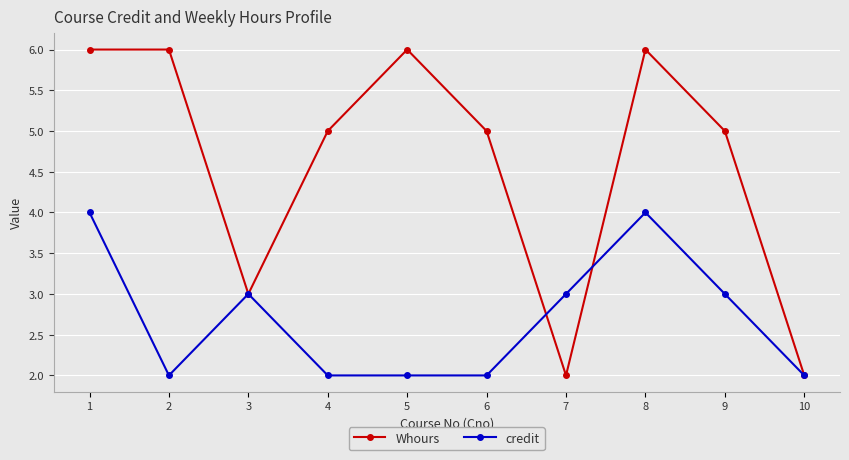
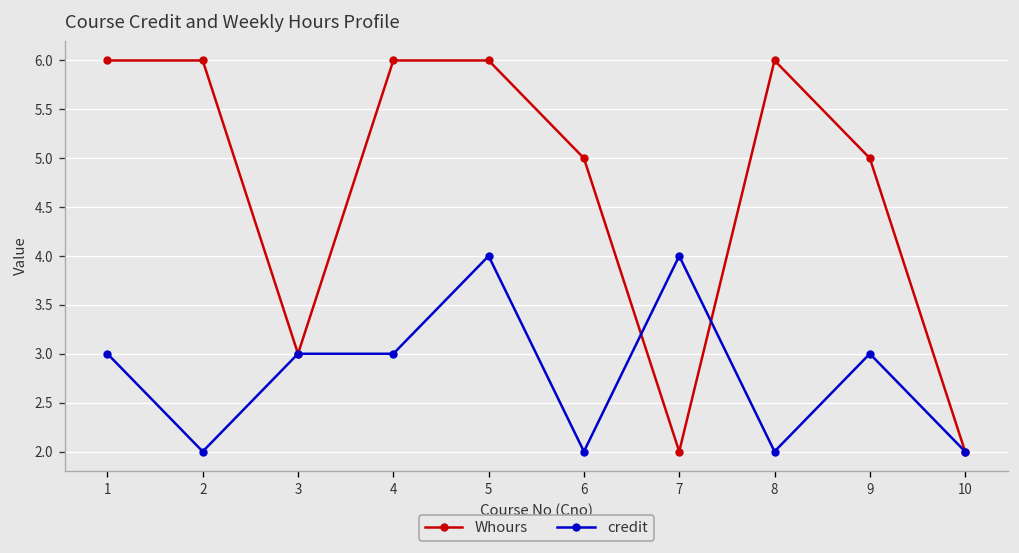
  {
    "Whours": {
      "1": 6,
      "2": 6,
-     "4": 5,
+     "4": 6,
      "5": 6,
      "6": 5,
      "7": 2,
      "8": 6,
      "9": 5
    },
    "credit": {
-     "1": 4,
+     "1": 3,
      "2": 2,
-     "4": 2,
-     "5": 2,
+     "4": 3,
+     "5": 4,
      "6": 2,
-     "7": 3,
-     "8": 4,
+     "7": 4,
+     "8": 2,
      "9": 3
    }
  }
